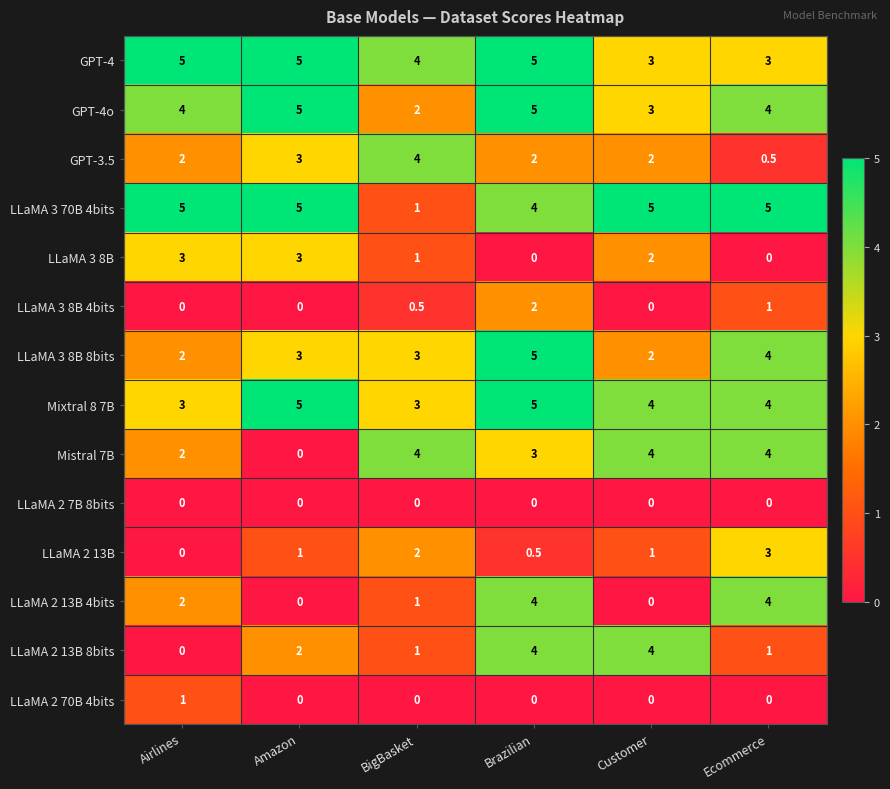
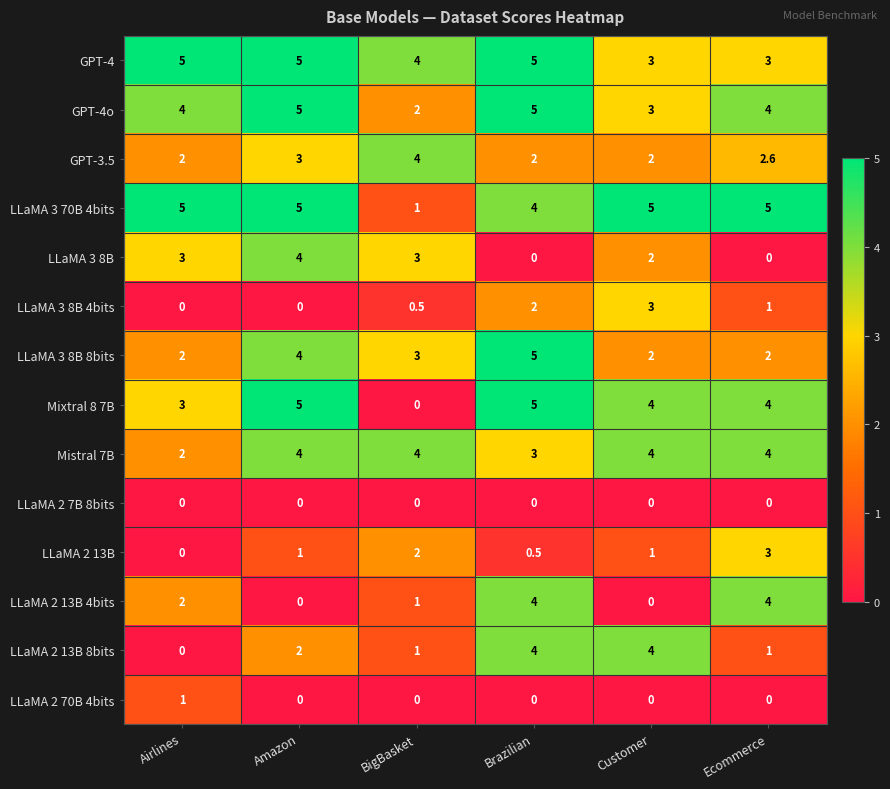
  {
    "GPT-4": {
      "Airlines": 5,
      "Amazon": 5,
      "BigBasket": 4,
      "Brazilian": 5,
      "Customer": 3,
      "Ecommerce": 3
    },
    "GPT-4o": {
      "Airlines": 4,
      "Amazon": 5,
      "BigBasket": 2,
      "Brazilian": 5,
      "Customer": 3,
      "Ecommerce": 4
    },
    "GPT-3.5": {
      "Airlines": 2,
      "Amazon": 3,
      "BigBasket": 4,
      "Brazilian": 2,
      "Customer": 2,
-     "Ecommerce": 0.5
+     "Ecommerce": 2.6
    },
    "LLaMA 3 70B 4bits": {
      "Airlines": 5,
      "Amazon": 5,
      "BigBasket": 1,
      "Brazilian": 4,
      "Customer": 5,
      "Ecommerce": 5
    },
    "LLaMA 3 8B": {
      "Airlines": 3,
-     "Amazon": 3,
-     "BigBasket": 1,
+     "Amazon": 4,
+     "BigBasket": 3,
      "Brazilian": 0,
      "Customer": 2,
      "Ecommerce": 0
    },
    "LLaMA 3 8B 4bits": {
      "Airlines": 0,
      "Amazon": 0,
      "BigBasket": 0.5,
      "Brazilian": 2,
-     "Customer": 0,
+     "Customer": 3,
      "Ecommerce": 1
    },
    "LLaMA 3 8B 8bits": {
      "Airlines": 2,
-     "Amazon": 3,
+     "Amazon": 4,
      "BigBasket": 3,
      "Brazilian": 5,
      "Customer": 2,
-     "Ecommerce": 4
+     "Ecommerce": 2
    },
    "Mixtral 8 7B": {
      "Airlines": 3,
      "Amazon": 5,
-     "BigBasket": 3,
+     "BigBasket": 0,
      "Brazilian": 5,
      "Customer": 4,
      "Ecommerce": 4
    },
    "Mistral 7B": {
      "Airlines": 2,
-     "Amazon": 0,
+     "Amazon": 4,
      "BigBasket": 4,
      "Brazilian": 3,
      "Customer": 4,
      "Ecommerce": 4
    },
    "LLaMA 2 7B 8bits": {
      "Airlines": 0,
      "Amazon": 0,
      "BigBasket": 0,
      "Brazilian": 0,
      "Customer": 0,
      "Ecommerce": 0
    },
    "LLaMA 2 13B": {
      "Airlines": 0,
      "Amazon": 1,
      "BigBasket": 2,
      "Brazilian": 0.5,
      "Customer": 1,
      "Ecommerce": 3
    },
    "LLaMA 2 13B 4bits": {
      "Airlines": 2,
      "Amazon": 0,
      "BigBasket": 1,
      "Brazilian": 4,
      "Customer": 0,
      "Ecommerce": 4
    },
    "LLaMA 2 13B 8bits": {
      "Airlines": 0,
      "Amazon": 2,
      "BigBasket": 1,
      "Brazilian": 4,
      "Customer": 4,
      "Ecommerce": 1
    },
    "LLaMA 2 70B 4bits": {
      "Airlines": 1,
      "Amazon": 0,
      "BigBasket": 0,
      "Brazilian": 0,
      "Customer": 0,
      "Ecommerce": 0
    }
  }
